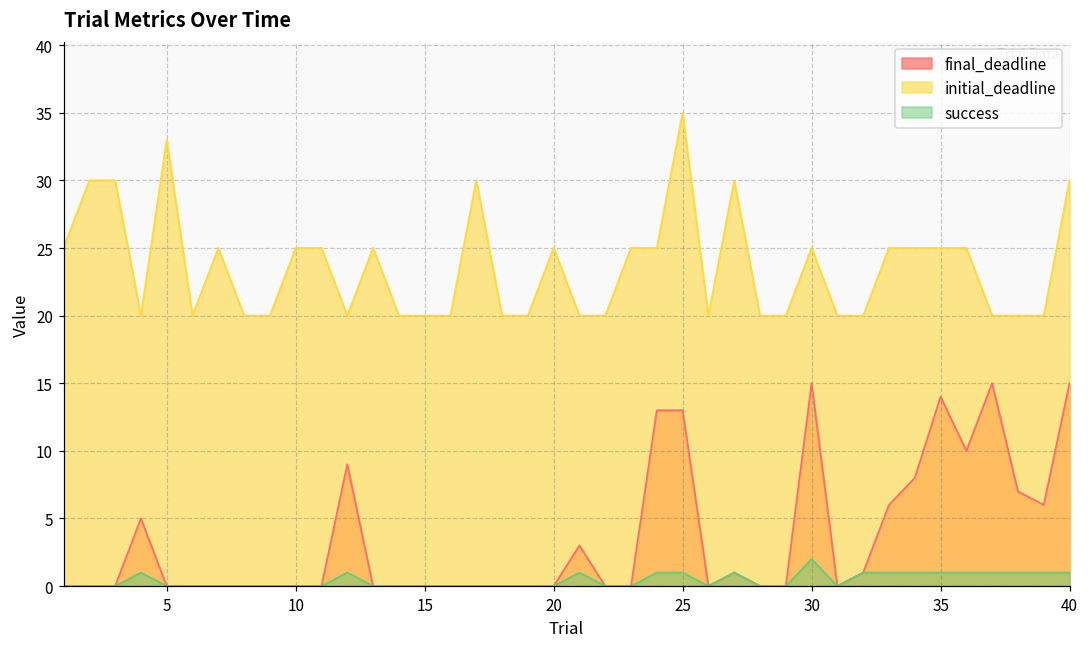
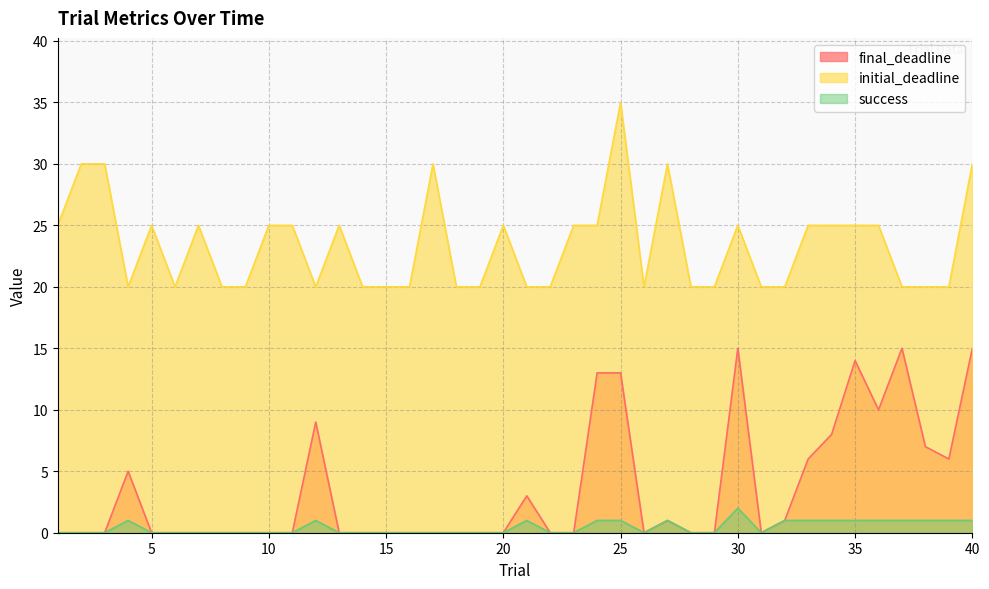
  {
    "final_deadline": {
      "25": 13,
      "30": 15,
      "35": 14,
      "40": 15
    },
    "initial_deadline": {
-     "5": 33,
+     "5": 25,
      "10": 25,
      "15": 20,
      "20": 25,
      "25": 35,
      "30": 25,
      "35": 25,
      "40": 30
    },
    "success": {
      "25": 1,
      "30": 2,
      "35": 1,
      "40": 1
    }
  }
